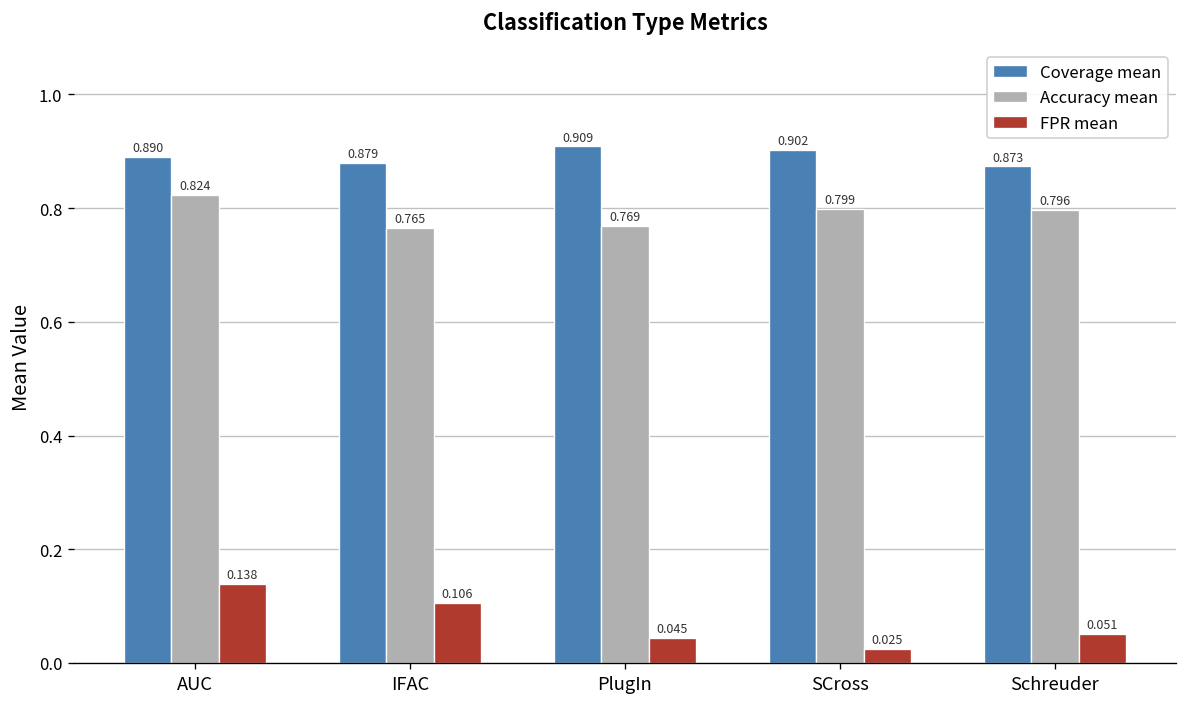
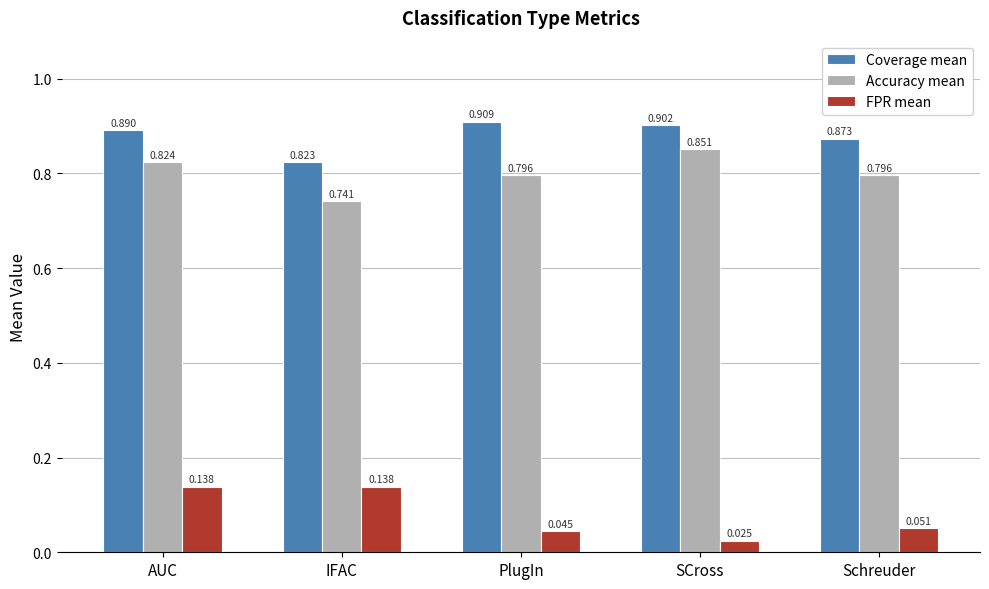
  {
    "Coverage mean": {
      "AUC": 0.890,
-     "IFAC": 0.879,
+     "IFAC": 0.823,
      "PlugIn": 0.909,
      "SCross": 0.902,
      "Schreuder": 0.873
    },
    "Accuracy mean": {
      "AUC": 0.824,
-     "IFAC": 0.765,
-     "PlugIn": 0.769,
-     "SCross": 0.799,
+     "IFAC": 0.741,
+     "PlugIn": 0.796,
+     "SCross": 0.851,
      "Schreuder": 0.796
    },
    "FPR mean": {
      "AUC": 0.138,
-     "IFAC": 0.106,
+     "IFAC": 0.138,
      "PlugIn": 0.045,
      "SCross": 0.025,
      "Schreuder": 0.051
    }
  }
